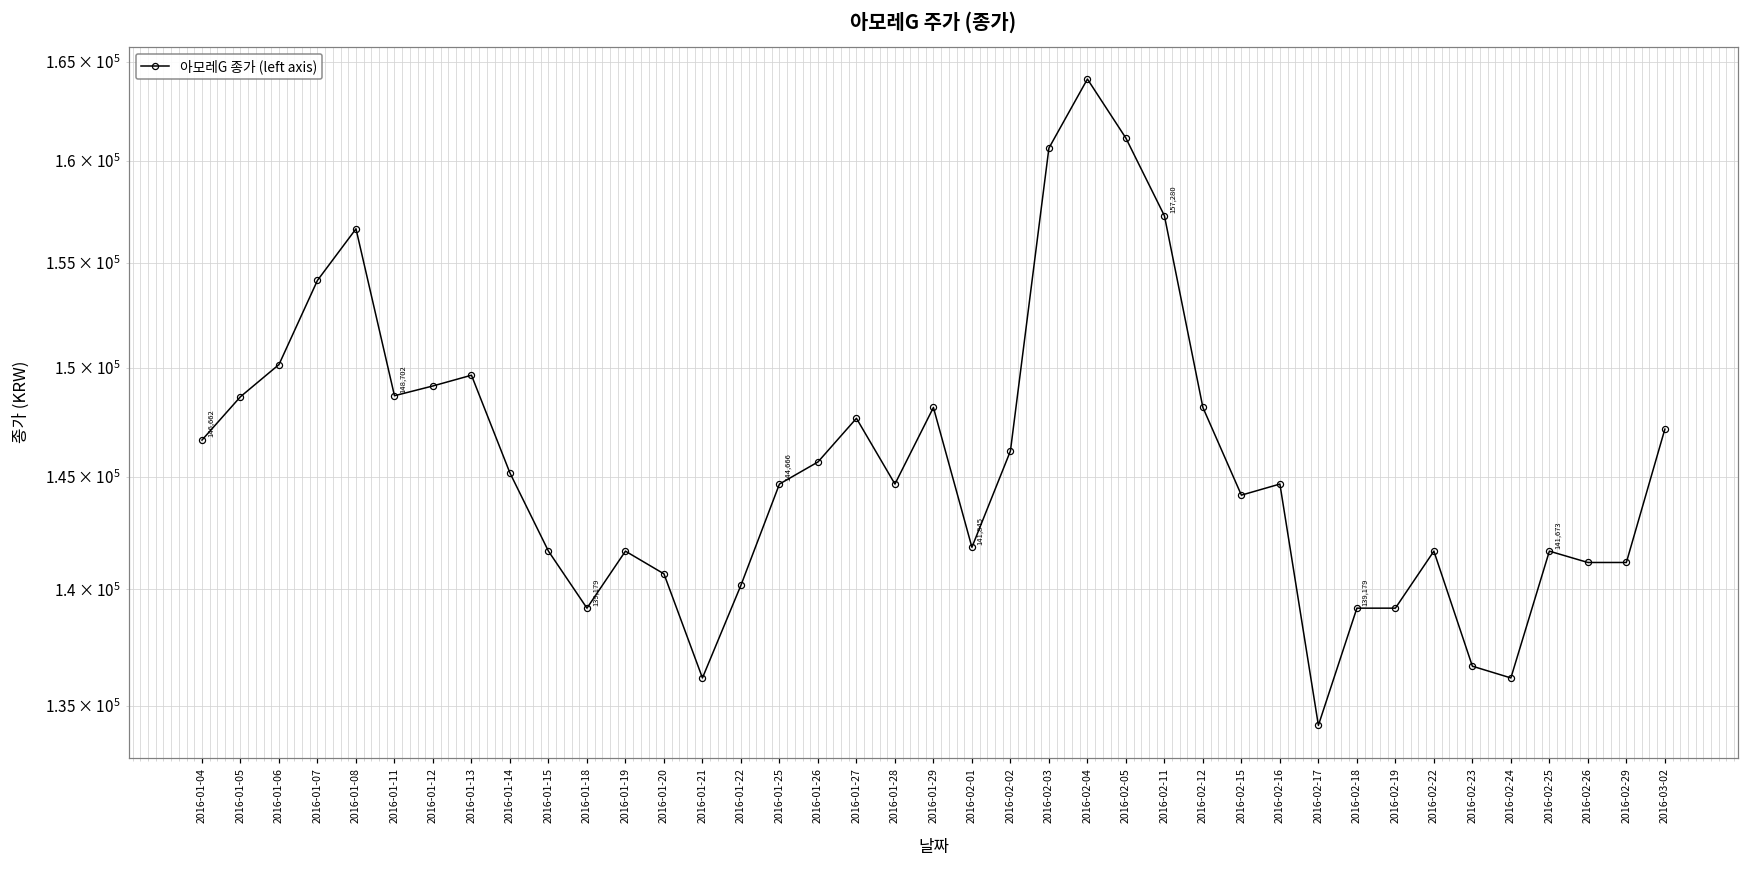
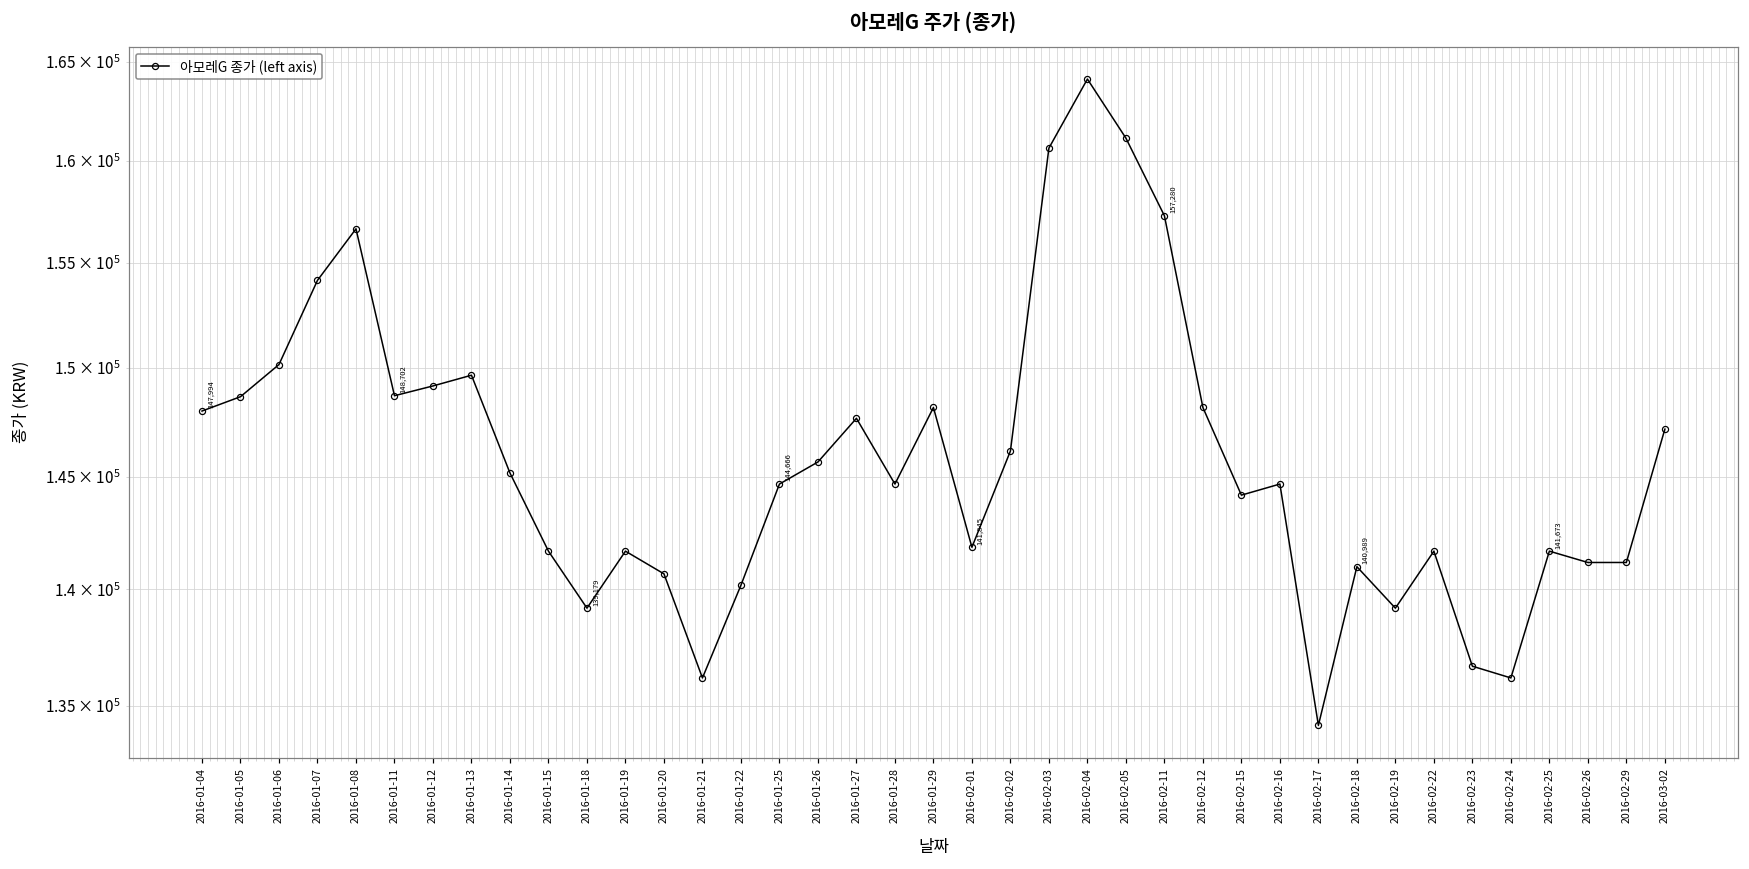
  {
-   "2016-01-04": "146,662",
+   "2016-01-04": "147,994",
    "2016-01-11": "148,702",
    "2016-01-18": "139,179",
    "2016-01-25": "144,666",
    "2016-02-01": "141,845",
    "2016-02-11": "157,280",
-   "2016-02-18": "139,179",
+   "2016-02-18": "140,989",
    "2016-02-25": "141,673"
  }
